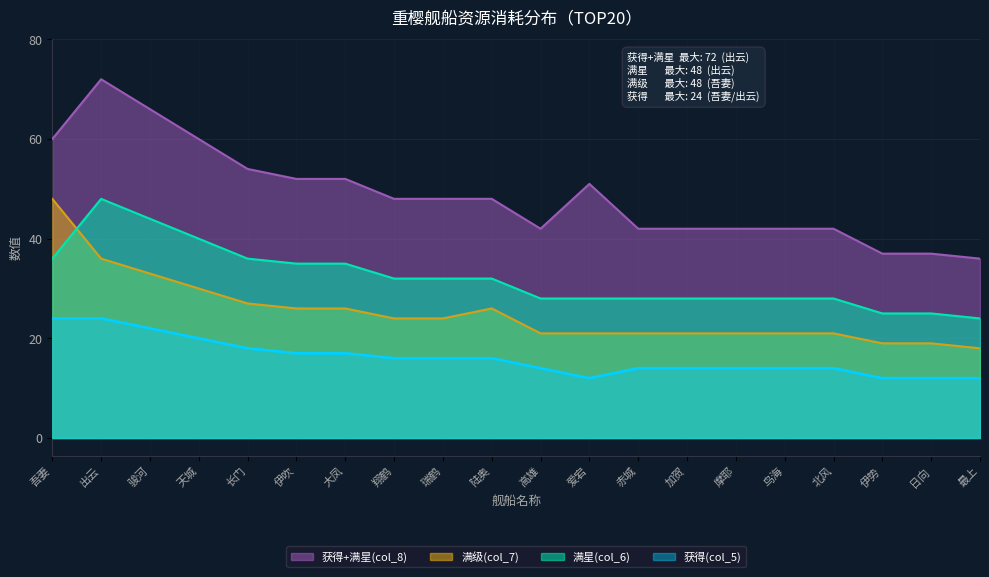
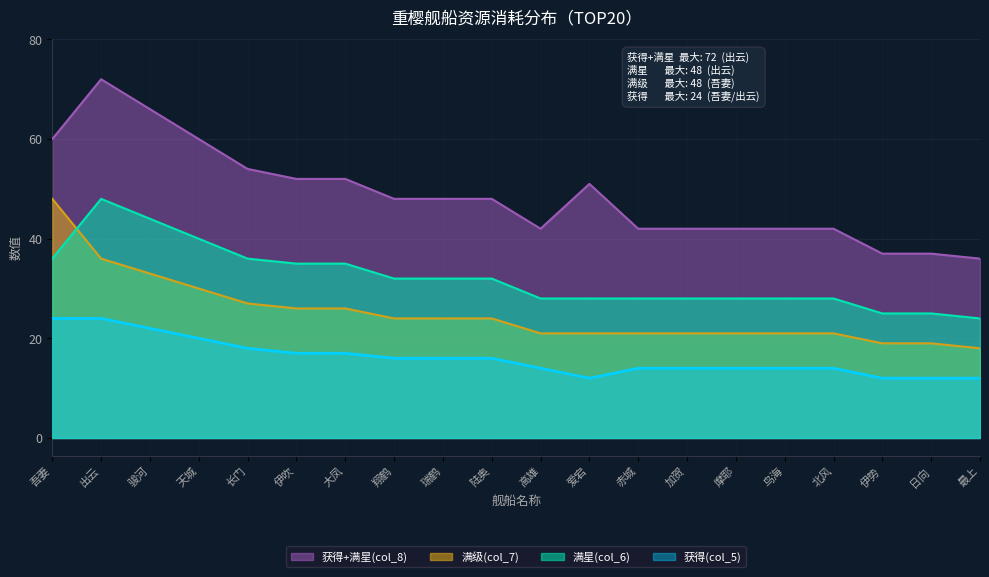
  {
    "获得+满星(col_8)": {
      "吾妻": 60,
      "出云": 72,
      "骏河": 66,
      "天城": 60,
      "长门": 54,
      "伊吹": 52,
      "大凤": 52,
      "翔鹤": 48,
      "瑞鹤": 48,
      "陆奥": 48,
      "高雄": 42,
      "爱宕": 51,
      "赤城": 42,
      "加贺": 42,
      "摩耶": 42,
      "鸟海": 42,
      "北风": 42,
      "伊势": 37,
      "日向": 37,
      "最上": 36
    },
    "满级(col_7)": {
      "吾妻": 48,
      "出云": 36,
      "骏河": 33,
      "天城": 30,
      "长门": 27,
      "伊吹": 26,
      "大凤": 26,
      "翔鹤": 24,
      "瑞鹤": 24,
-     "陆奥": 26,
+     "陆奥": 24,
      "高雄": 21,
      "爱宕": 21,
      "赤城": 21,
      "加贺": 21,
      "摩耶": 21,
      "鸟海": 21,
      "北风": 21,
      "伊势": 19,
      "日向": 19,
      "最上": 18
    },
    "满星(col_6)": {
      "吾妻": 36,
      "出云": 48,
      "骏河": 44,
      "天城": 40,
      "长门": 36,
      "伊吹": 35,
      "大凤": 35,
      "翔鹤": 32,
      "瑞鹤": 32,
      "陆奥": 32,
      "高雄": 28,
      "爱宕": 28,
      "赤城": 28,
      "加贺": 28,
      "摩耶": 28,
      "鸟海": 28,
      "北风": 28,
      "伊势": 25,
      "日向": 25,
      "最上": 24
    },
    "获得(col_5)": {
      "吾妻": 24,
      "出云": 24,
      "骏河": 22,
      "天城": 20,
      "长门": 18,
      "伊吹": 17,
      "大凤": 17,
      "翔鹤": 16,
      "瑞鹤": 16,
      "陆奥": 16,
      "高雄": 14,
      "爱宕": 12,
      "赤城": 14,
      "加贺": 14,
      "摩耶": 14,
      "鸟海": 14,
      "北风": 14,
      "伊势": 12,
      "日向": 12,
      "最上": 12
    }
  }
